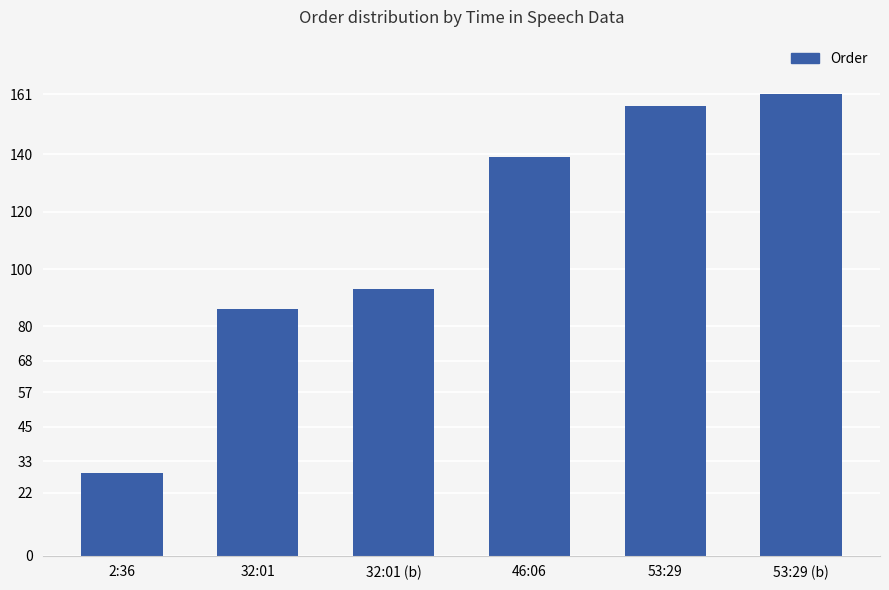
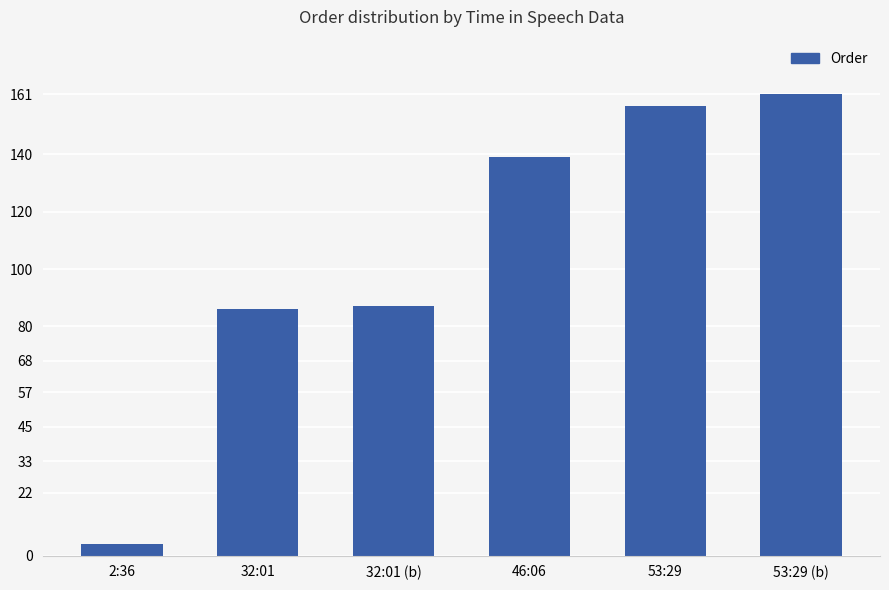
  {
-   "2:36": 29,
+   "2:36": 4,
    "32:01": 86,
-   "32:01 (b)": 93,
+   "32:01 (b)": 87,
    "46:06": 139,
    "53:29": 157,
    "53:29 (b)": 161
  }
